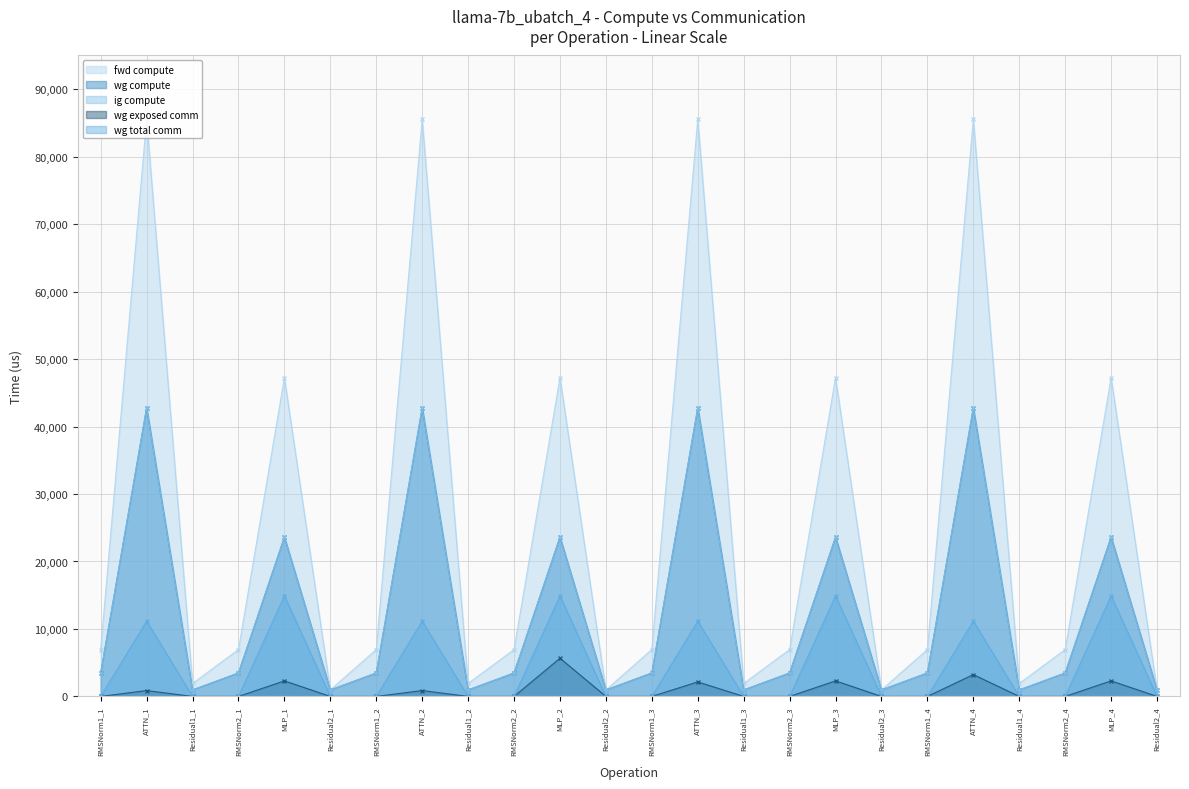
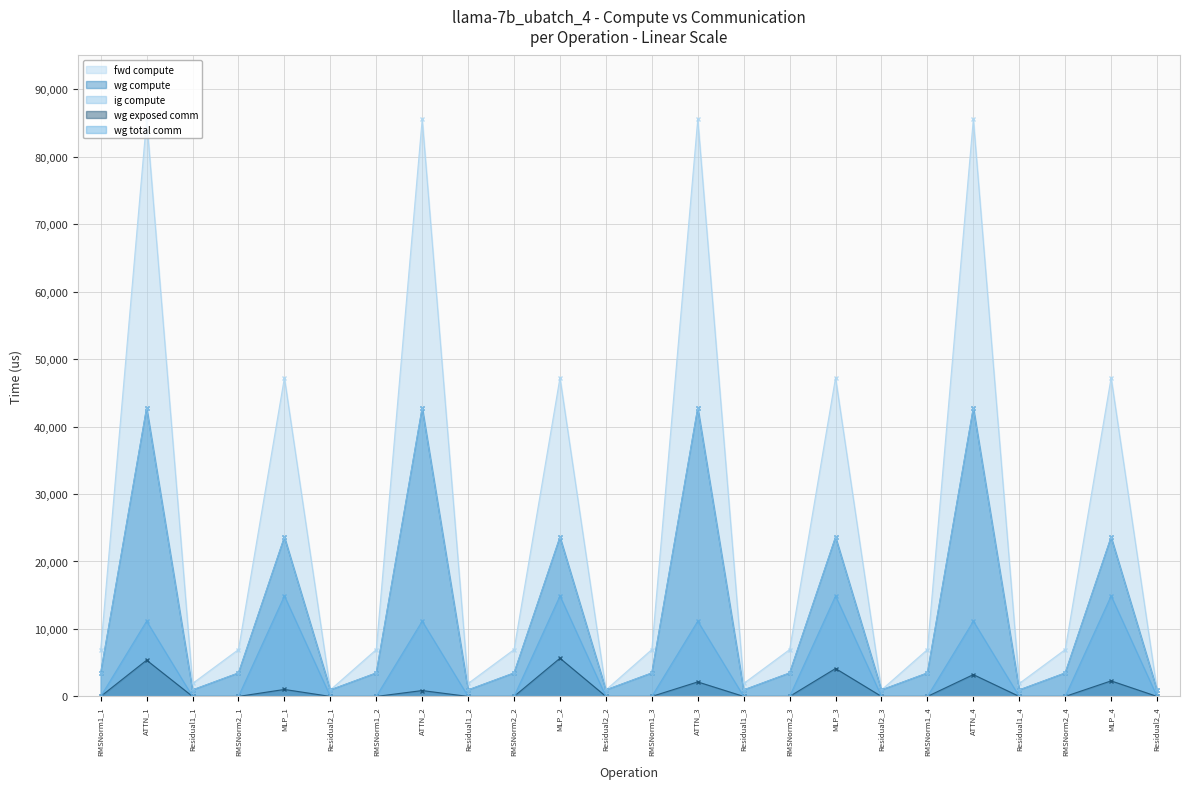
  {
    "wg exposed comm": {
-     "ATTN_1": "1,000",
-     "MLP_1": "2,000",
+     "ATTN_1": "5,000",
+     "MLP_1": "1,000",
      "ATTN_2": "1,000",
      "MLP_2": "6,000",
      "ATTN_3": "2,000",
-     "MLP_3": "2,000",
+     "MLP_3": "4,000",
      "ATTN_4": "3,000",
      "MLP_4": "2,000"
    }
  }
